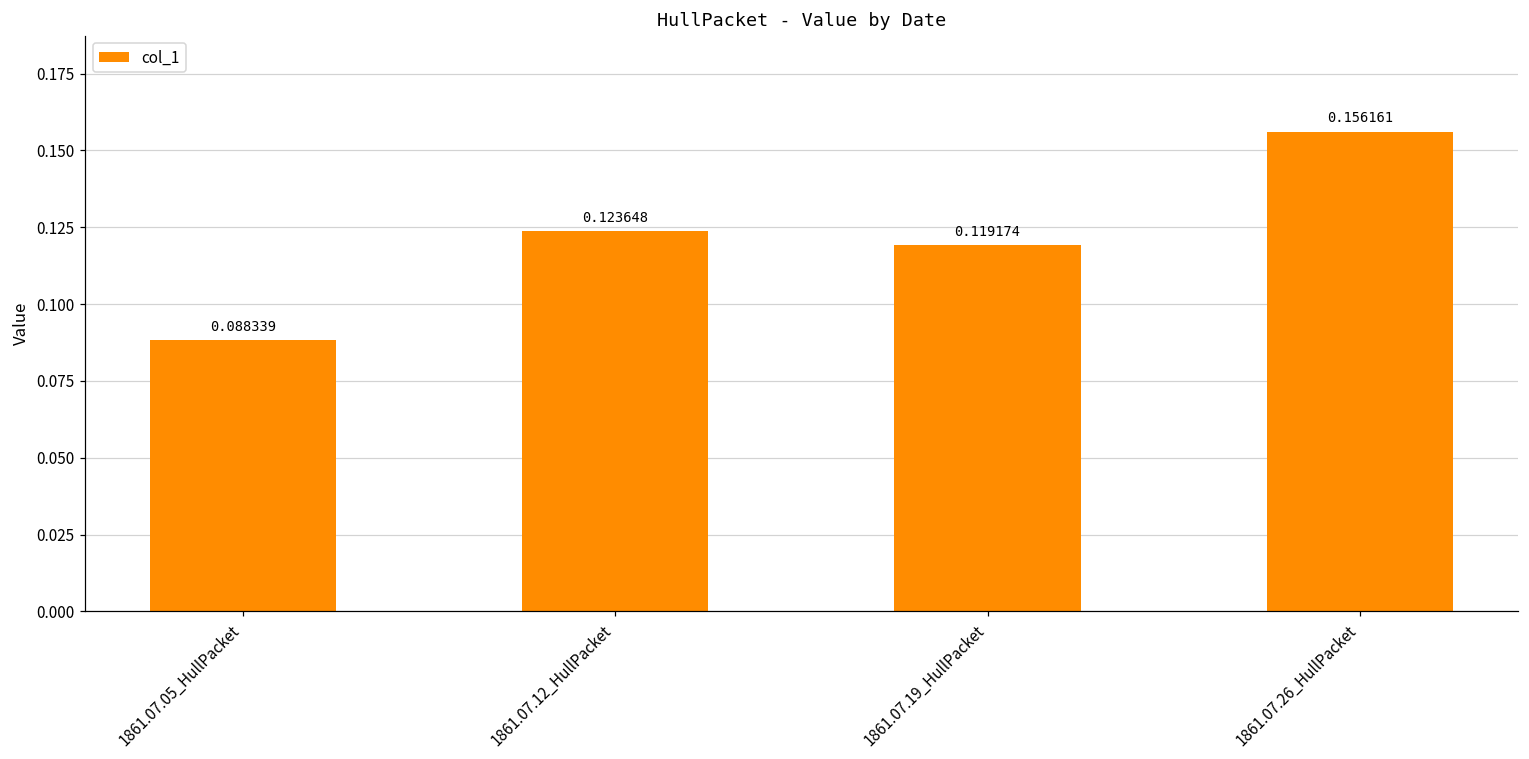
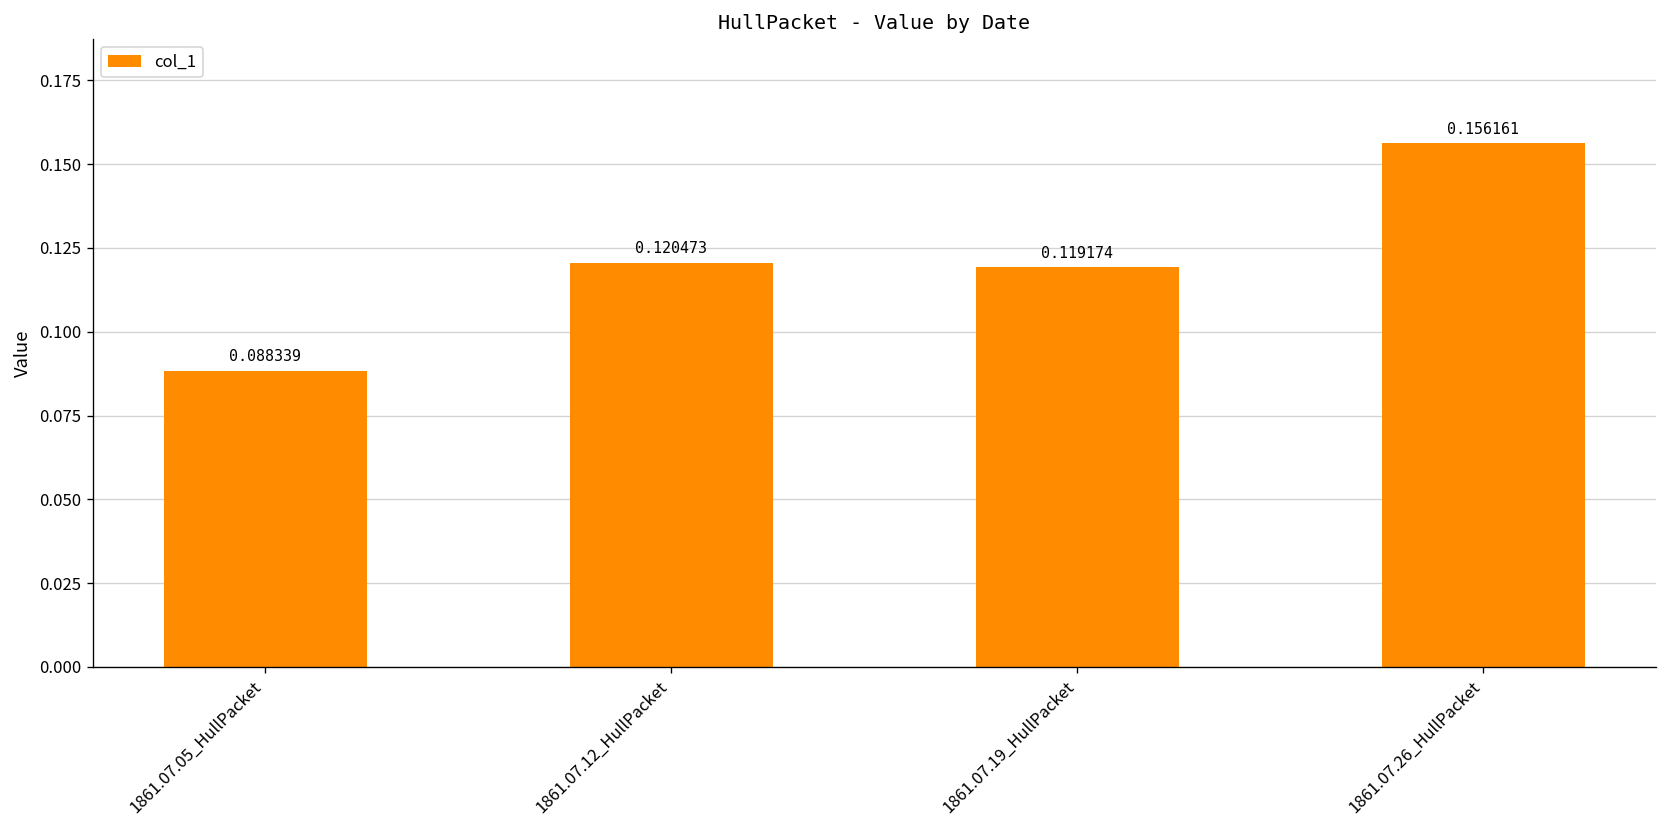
  {
    "1861.07.05_HullPacket": 0.088339,
-   "1861.07.12_HullPacket": 0.123648,
+   "1861.07.12_HullPacket": 0.120473,
    "1861.07.19_HullPacket": 0.119174,
    "1861.07.26_HullPacket": 0.156161
  }
